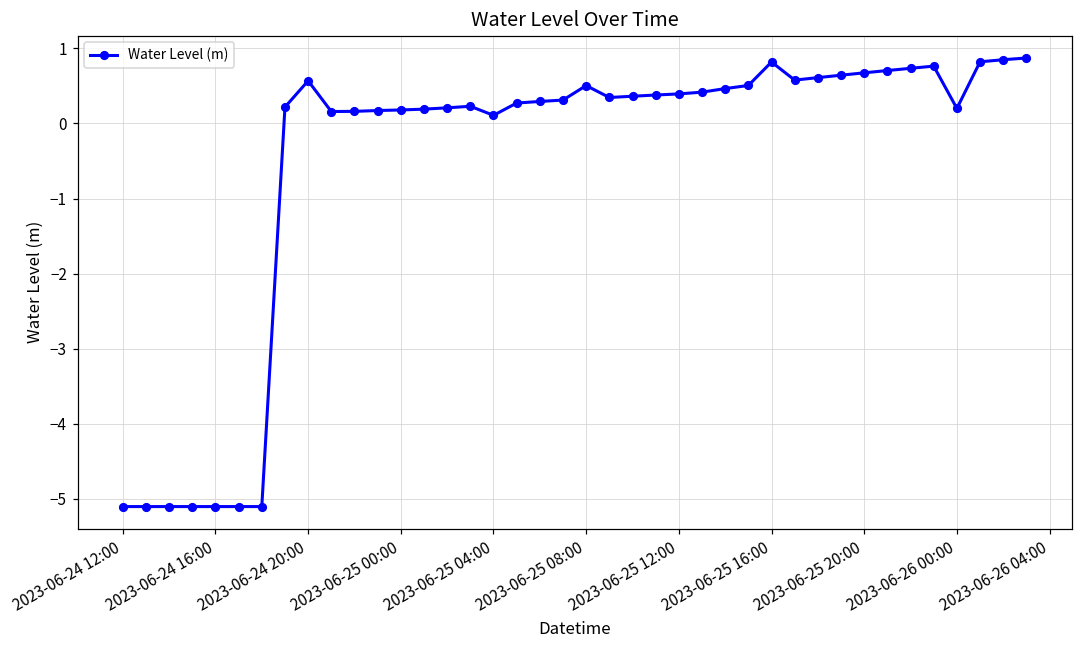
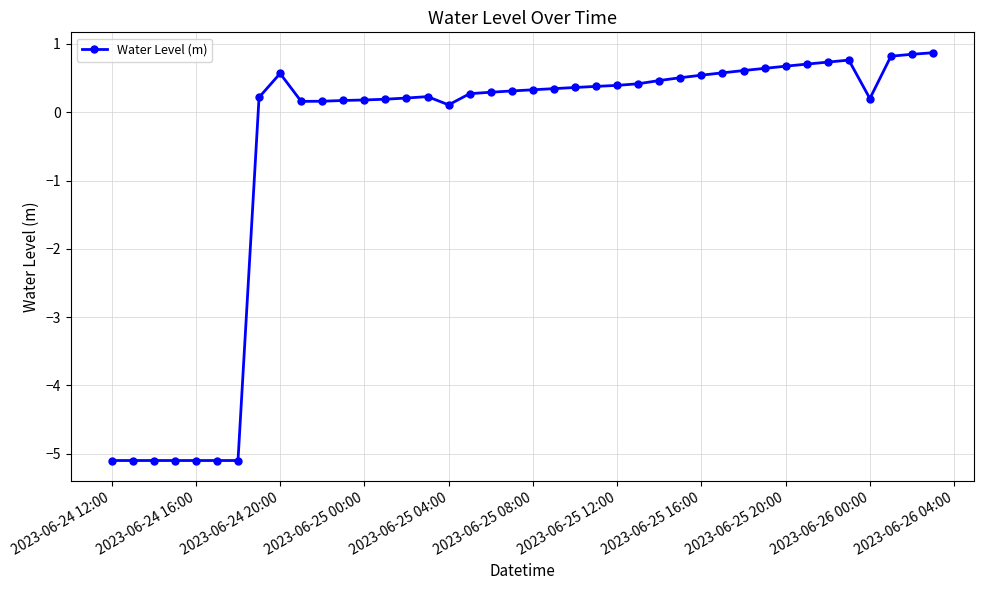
  {
    "2023-06-24 12:00": -5.1,
    "2023-06-24 16:00": -5.1,
    "2023-06-24 20:00": 0.6,
    "2023-06-25 00:00": 0.2,
    "2023-06-25 04:00": 0.1,
-   "2023-06-25 08:00": 0.5,
+   "2023-06-25 08:00": 0.3,
    "2023-06-25 12:00": 0.4,
-   "2023-06-25 16:00": 0.8,
+   "2023-06-25 16:00": 0.5,
    "2023-06-25 20:00": 0.7,
    "2023-06-26 00:00": 0.2
  }
